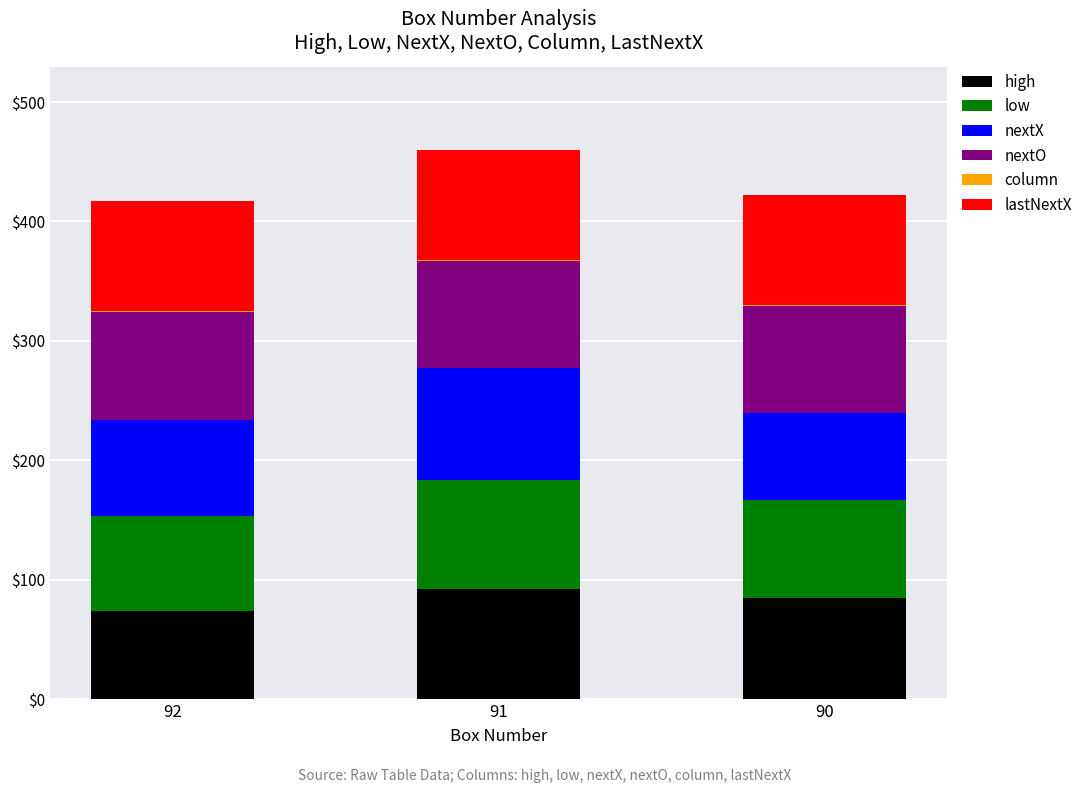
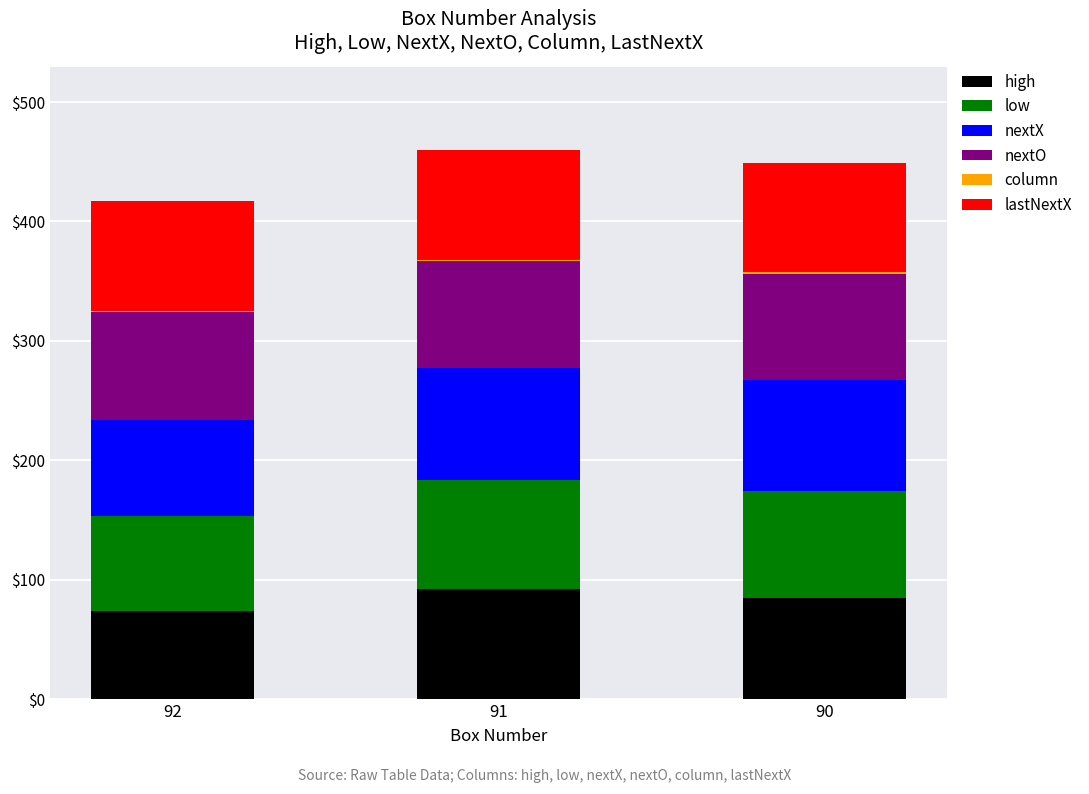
  {
    "high": {
      "92": "$73",
      "91": "$92",
      "90": "$84"
    },
    "low": {
      "92": "$80",
      "91": "$91",
-     "90": "$82"
+     "90": "$90"
    },
    "nextX": {
      "92": "$80",
      "91": "$94",
-     "90": "$74"
+     "90": "$93"
    },
    "nextO": {
      "92": "$91",
      "91": "$90",
      "90": "$89"
    },
    "lastNextX": {
      "92": "$92",
      "91": "$92",
      "90": "$92"
    }
  }
